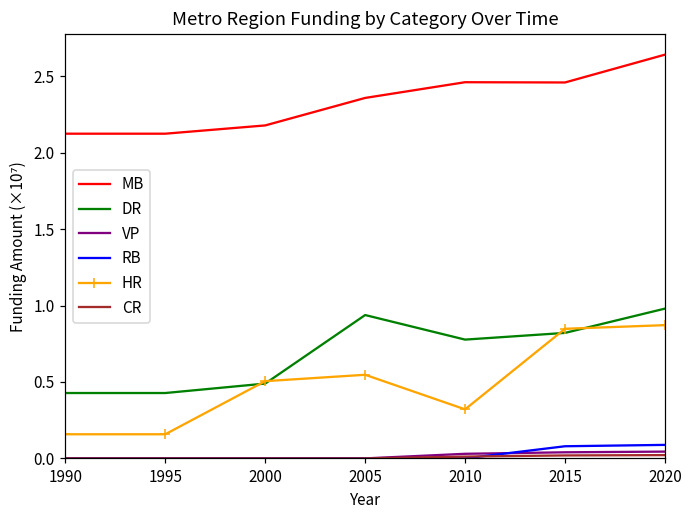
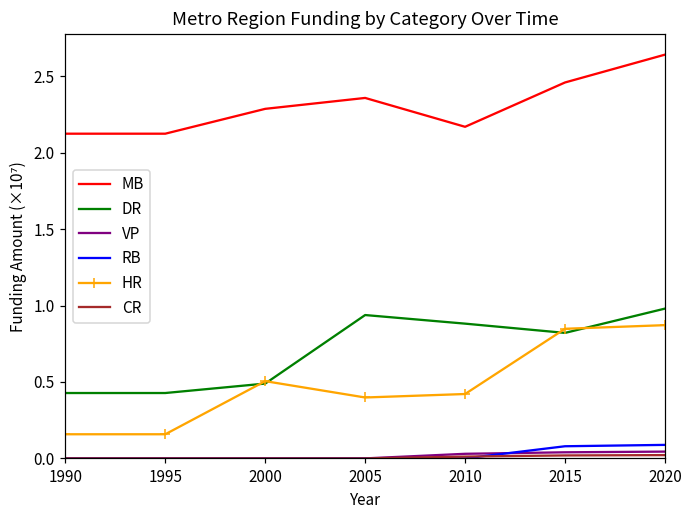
  {
    "MB": {
      "1990": 2.12,
      "1995": 2.12,
-     "2000": 2.18,
+     "2000": 2.29,
      "2005": 2.36,
-     "2010": 2.46,
+     "2010": 2.17,
      "2015": 2.46,
      "2020": 2.64
    },
    "DR": {
      "1990": 0.43,
      "1995": 0.43,
      "2005": 0.94,
-     "2010": 0.78,
+     "2010": 0.88,
      "2015": 0.82,
      "2020": 0.98
    },
    "VP": {
      "2010": 0.03,
      "2015": 0.04,
      "2020": 0.04
    },
    "RB": {
      "2015": 0.08,
      "2020": 0.09
    },
    "HR": {
      "1990": 0.16,
      "1995": 0.16,
-     "2005": 0.55,
-     "2010": 0.32,
+     "2005": 0.40,
+     "2010": 0.42,
      "2015": 0.85,
      "2020": 0.87
    },
    "CR": {
      "2015": 0.02,
      "2020": 0.02
    }
  }
